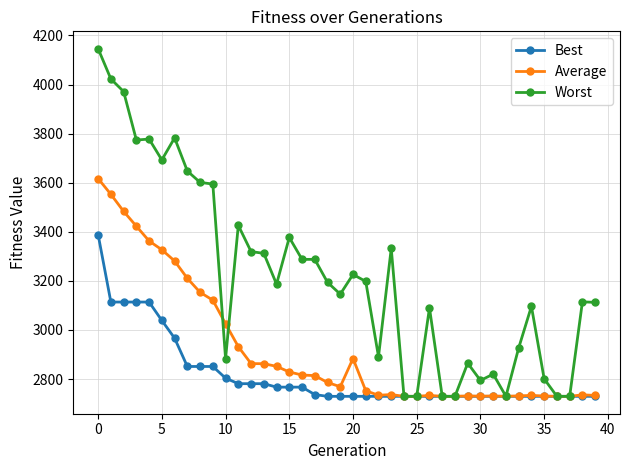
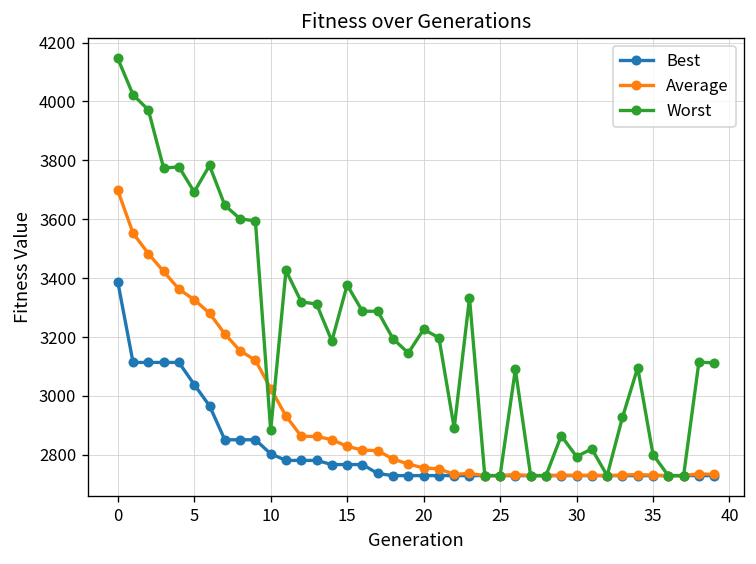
  {
    "Best": {
      "0": 3390,
      "5": 3040,
      "10": 2800,
      "15": 2770,
      "20": 2730
    },
    "Average": {
-     "0": 3620,
+     "0": 3700,
      "5": 3330,
      "10": 3030,
      "15": 2830,
-     "20": 2880
+     "20": 2760
    },
    "Worst": {
      "0": 4150,
      "5": 3690,
      "10": 2880,
      "15": 3380,
      "20": 3230,
      "30": 2790,
      "35": 2800
    }
  }
